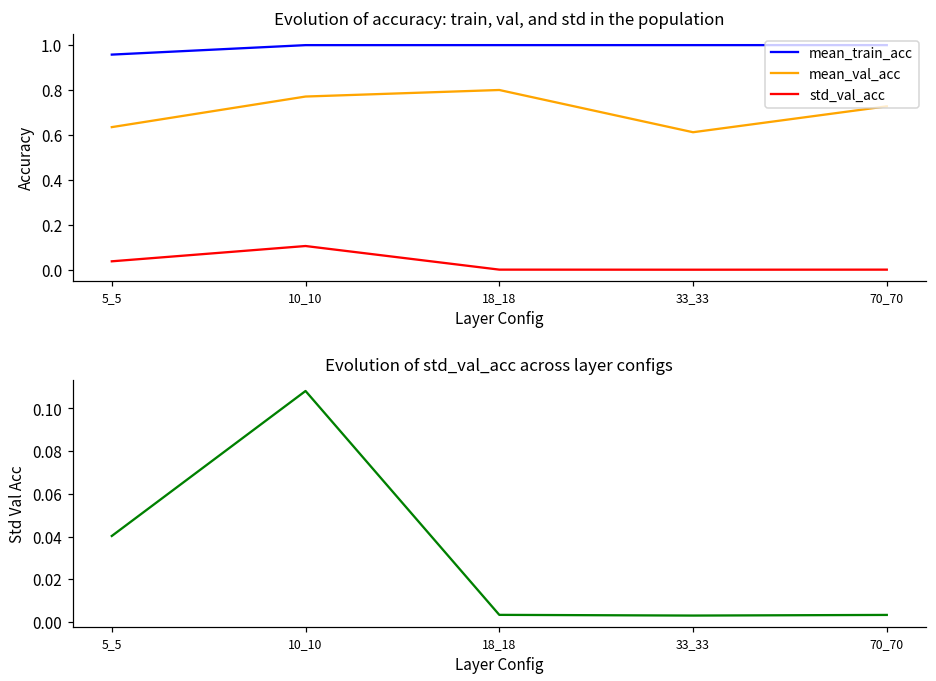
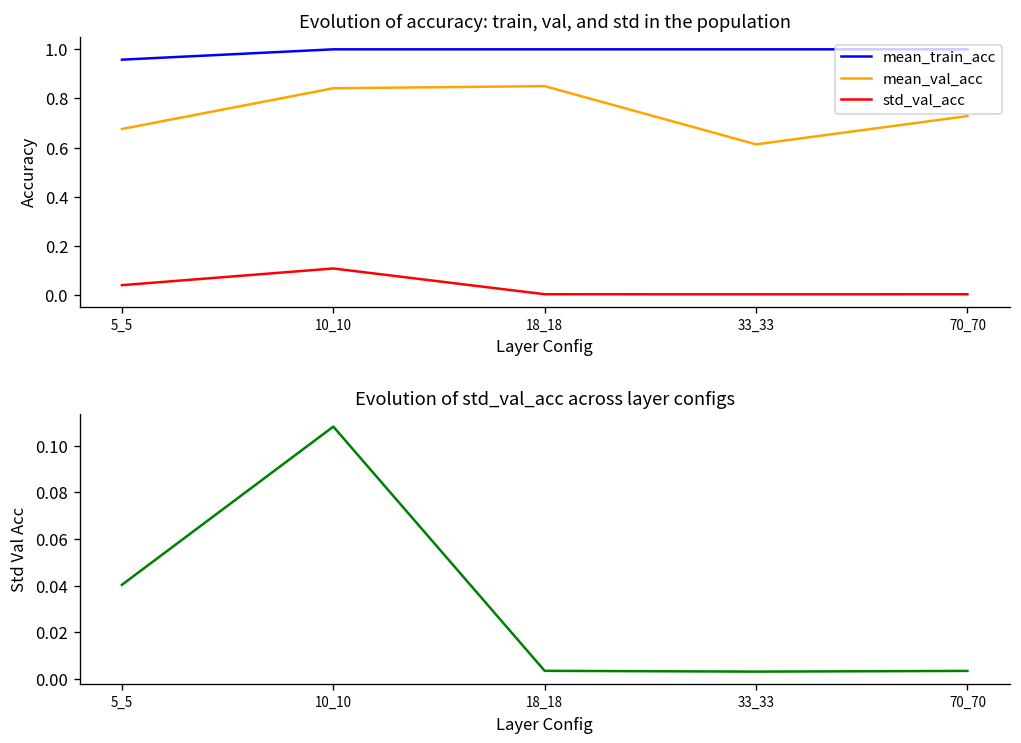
  {
    "Evolution of accuracy: train, val, and std in the population": {
      "mean_train_acc": {
        "5_5": 0.96,
        "10_10": 1.00,
        "18_18": 1.00,
        "33_33": 1.00
      },
      "mean_val_acc": {
-       "5_5": 0.64,
-       "10_10": 0.77,
-       "18_18": 0.80,
+       "5_5": 0.68,
+       "10_10": 0.84,
+       "18_18": 0.85,
        "33_33": 0.61
      },
      "std_val_acc": {
        "5_5": 0.04,
        "10_10": 0.11,
        "18_18": 0.00,
        "33_33": 0.00,
        "70_70": 0.00
      }
    },
    "Evolution of std_val_acc across layer configs": {
      "5_5": 0.040,
      "10_10": 0.108,
      "18_18": 0.003,
      "33_33": 0.003,
      "70_70": 0.003
    }
  }
